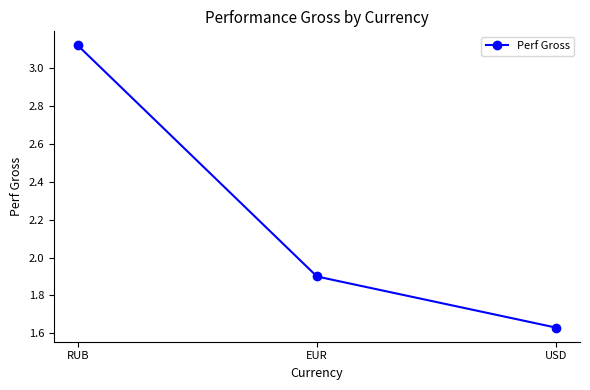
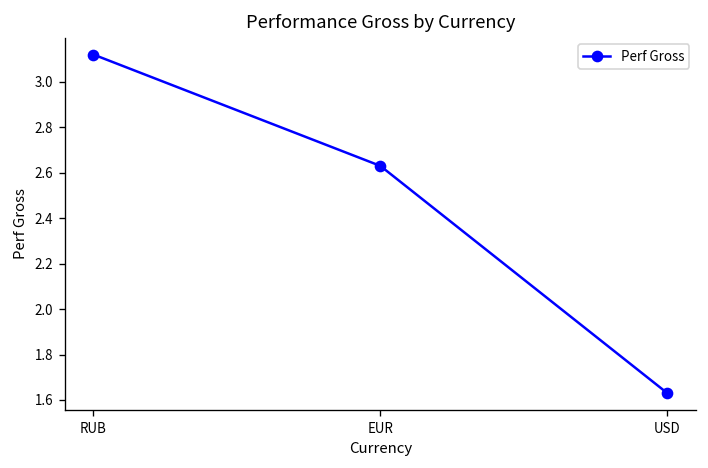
  {
    "RUB": 3.12,
-   "EUR": 1.90,
+   "EUR": 2.63,
    "USD": 1.63
  }
